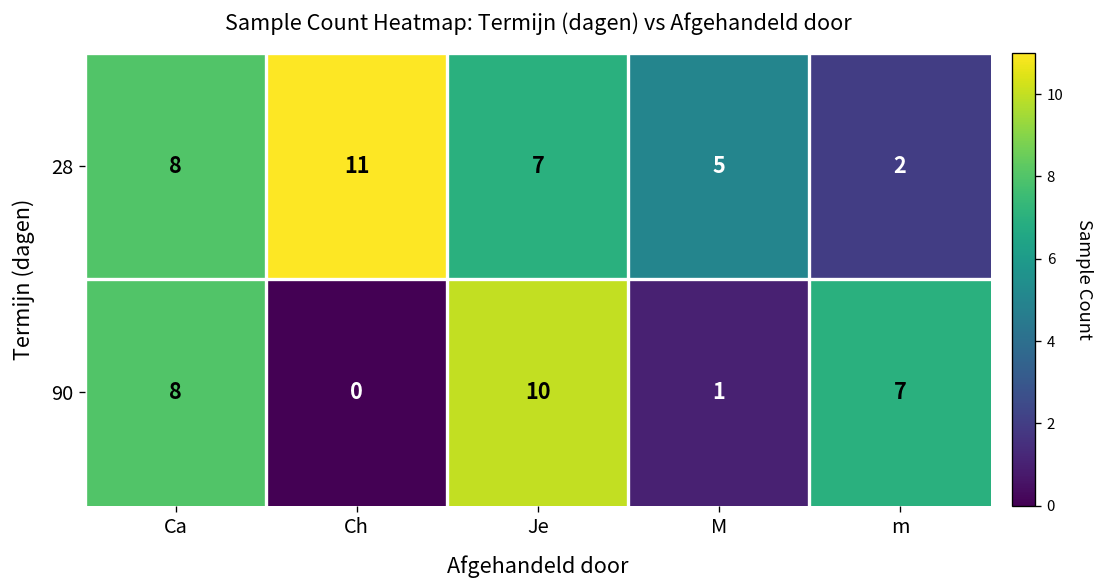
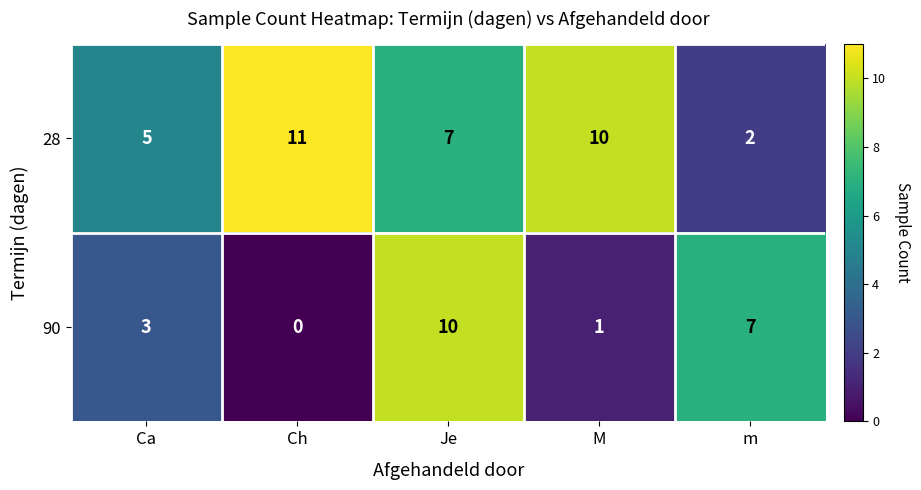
  {
    "28": {
-     "Ca": 8,
+     "Ca": 5,
      "Ch": 11,
      "Je": 7,
-     "M": 5,
+     "M": 10,
      "m": 2
    },
    "90": {
-     "Ca": 8,
+     "Ca": 3,
      "Ch": 0,
      "Je": 10,
      "M": 1,
      "m": 7
    }
  }
